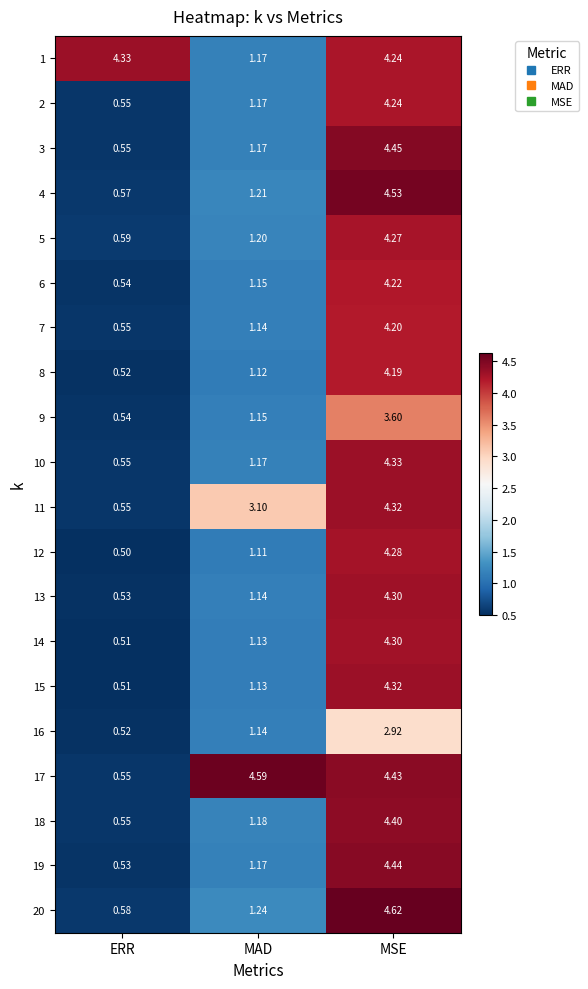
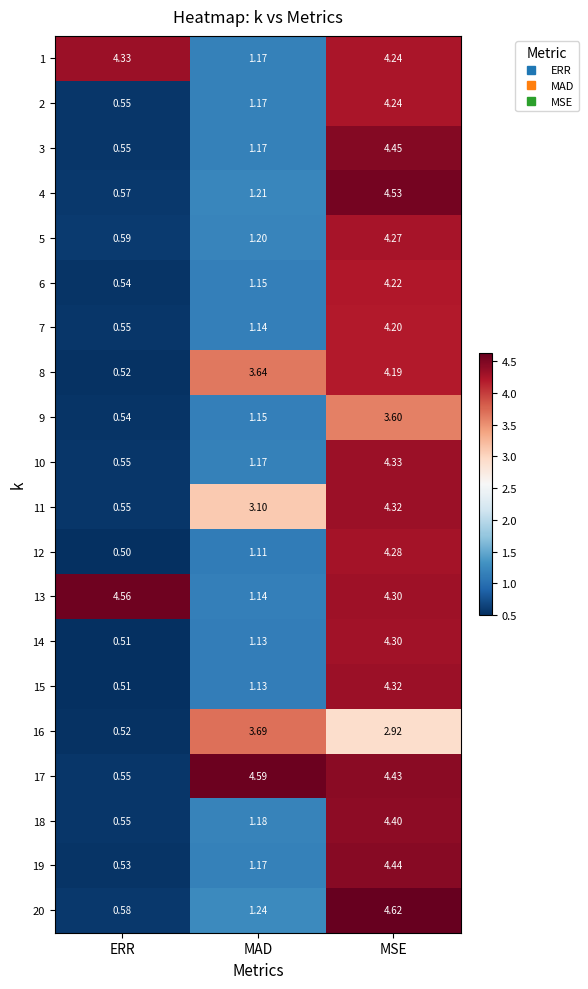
  {
    "1": {
      "ERR": 4.33,
      "MAD": 1.17,
      "MSE": 4.24
    },
    "2": {
      "ERR": 0.55,
      "MAD": 1.17,
      "MSE": 4.24
    },
    "3": {
      "ERR": 0.55,
      "MAD": 1.17,
      "MSE": 4.45
    },
    "4": {
      "ERR": 0.57,
      "MAD": 1.21,
      "MSE": 4.53
    },
    "5": {
      "ERR": 0.59,
      "MAD": 1.20,
      "MSE": 4.27
    },
    "6": {
      "ERR": 0.54,
      "MAD": 1.15,
      "MSE": 4.22
    },
    "7": {
      "ERR": 0.55,
      "MAD": 1.14,
      "MSE": 4.20
    },
    "8": {
      "ERR": 0.52,
-     "MAD": 1.12,
+     "MAD": 3.64,
      "MSE": 4.19
    },
    "9": {
      "ERR": 0.54,
      "MAD": 1.15,
      "MSE": 3.60
    },
    "10": {
      "ERR": 0.55,
      "MAD": 1.17,
      "MSE": 4.33
    },
    "11": {
      "ERR": 0.55,
      "MAD": 3.10,
      "MSE": 4.32
    },
    "12": {
      "ERR": 0.50,
      "MAD": 1.11,
      "MSE": 4.28
    },
    "13": {
-     "ERR": 0.53,
+     "ERR": 4.56,
      "MAD": 1.14,
      "MSE": 4.30
    },
    "14": {
      "ERR": 0.51,
      "MAD": 1.13,
      "MSE": 4.30
    },
    "15": {
      "ERR": 0.51,
      "MAD": 1.13,
      "MSE": 4.32
    },
    "16": {
      "ERR": 0.52,
-     "MAD": 1.14,
+     "MAD": 3.69,
      "MSE": 2.92
    },
    "17": {
      "ERR": 0.55,
      "MAD": 4.59,
      "MSE": 4.43
    },
    "18": {
      "ERR": 0.55,
      "MAD": 1.18,
      "MSE": 4.40
    },
    "19": {
      "ERR": 0.53,
      "MAD": 1.17,
      "MSE": 4.44
    },
    "20": {
      "ERR": 0.58,
      "MAD": 1.24,
      "MSE": 4.62
    }
  }
